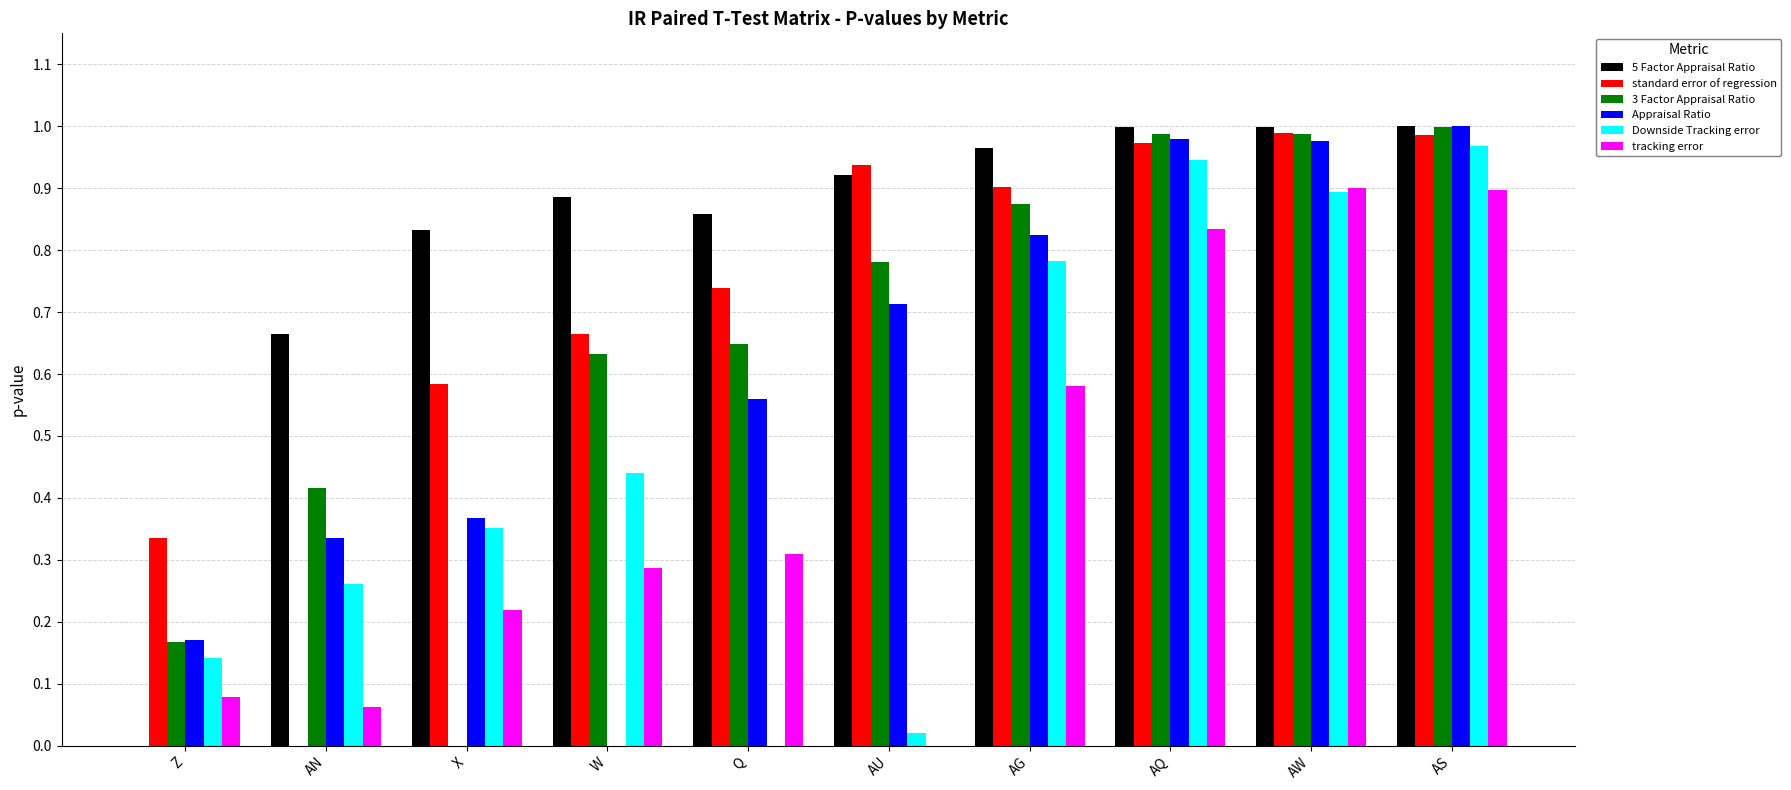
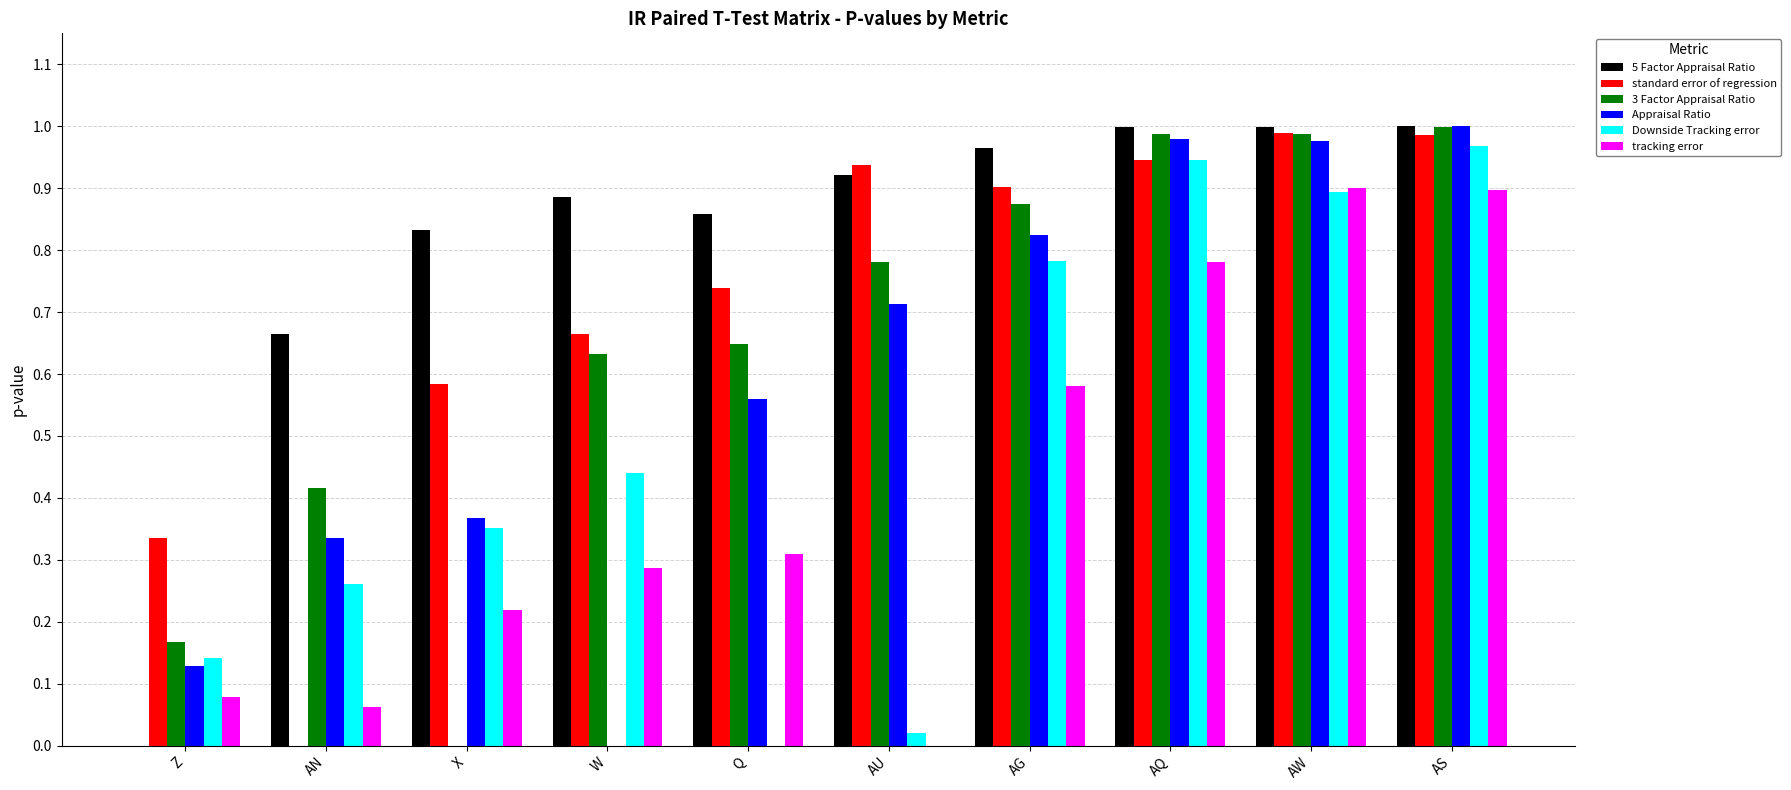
  {
    "5 Factor Appraisal Ratio": {
      "Z": 0.00,
      "AN": 0.66,
      "X": 0.83,
      "W": 0.89,
      "Q": 0.86,
      "AU": 0.92,
      "AG": 0.97,
      "AQ": 1.00,
      "AW": 1.00,
      "AS": 1.00
    },
    "standard error of regression": {
      "Z": 0.34,
      "AN": 0.00,
      "X": 0.58,
      "W": 0.67,
      "Q": 0.74,
      "AU": 0.94,
      "AG": 0.90,
-     "AQ": 0.97,
+     "AQ": 0.95,
      "AW": 0.99,
      "AS": 0.99
    },
    "3 Factor Appraisal Ratio": {
      "Z": 0.17,
      "AN": 0.42,
      "X": 0.00,
      "W": 0.63,
      "Q": 0.65,
      "AU": 0.78,
      "AG": 0.87,
      "AQ": 0.99,
      "AW": 0.99,
      "AS": 1.00
    },
    "Appraisal Ratio": {
-     "Z": 0.17,
+     "Z": 0.13,
      "AN": 0.33,
      "X": 0.37,
      "W": 0.00,
      "Q": 0.56,
      "AU": 0.71,
      "AG": 0.82,
      "AQ": 0.98,
      "AW": 0.98,
      "AS": 1.00
    },
    "Downside Tracking error": {
      "Z": 0.14,
      "AN": 0.26,
      "X": 0.35,
      "W": 0.44,
      "Q": 0.00,
      "AU": 0.02,
      "AG": 0.78,
      "AQ": 0.95,
      "AW": 0.89,
      "AS": 0.97
    },
    "tracking error": {
      "Z": 0.08,
      "AN": 0.06,
      "X": 0.22,
      "W": 0.29,
      "Q": 0.31,
      "AU": 0.00,
      "AG": 0.58,
-     "AQ": 0.83,
+     "AQ": 0.78,
      "AW": 0.90,
      "AS": 0.90
    }
  }
